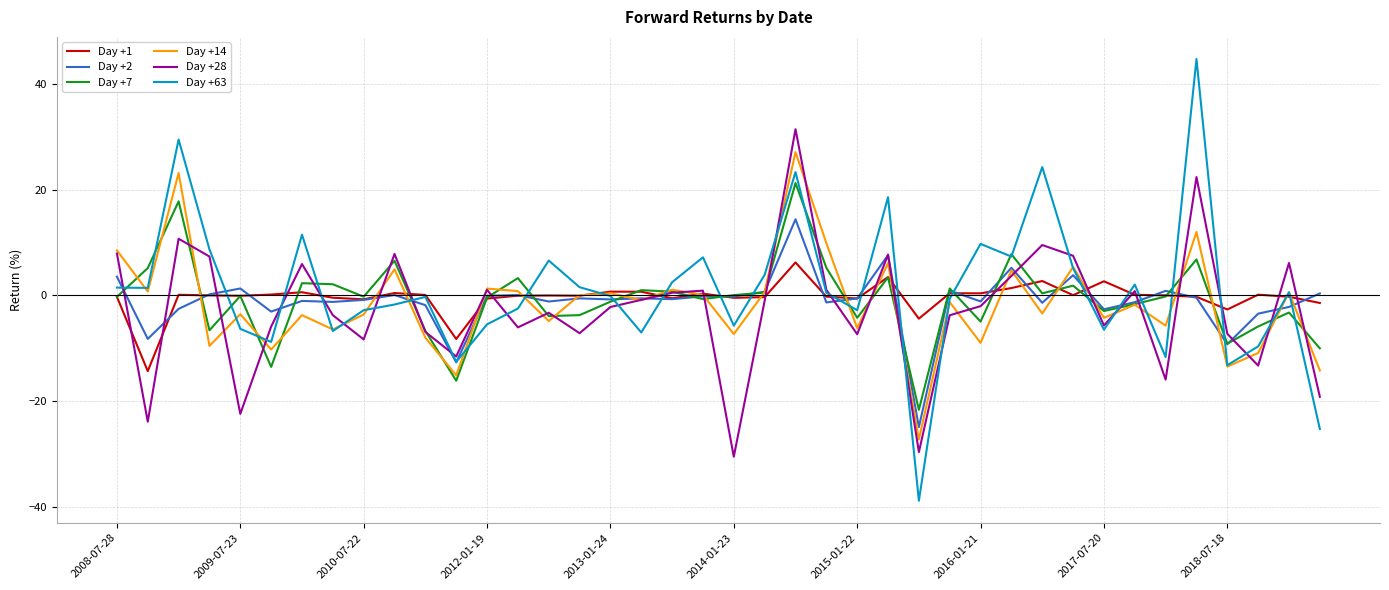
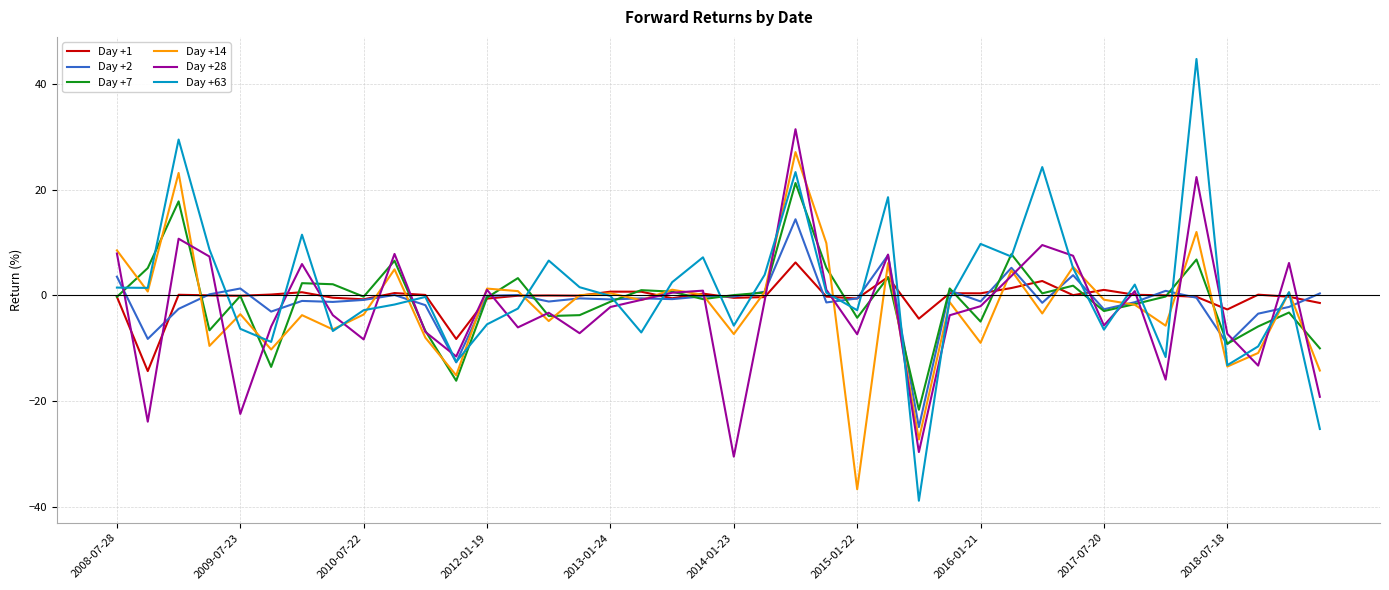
  {
    "Day +1": {
      "2016-01-21": 0,
-     "2017-07-20": 3,
+     "2017-07-20": 1,
      "2018-07-18": -3
    },
    "Day +2": {
      "2008-07-28": 4,
      "2009-07-23": 1,
      "2016-01-21": -1
    },
    "Day +7": {
      "2010-07-22": 0,
      "2015-01-22": -4,
      "2016-01-21": -5
    },
    "Day +14": {
      "2008-07-28": 9,
      "2009-07-23": -4,
      "2010-07-22": -4,
      "2014-01-23": -7,
-     "2015-01-22": -6,
+     "2015-01-22": -37,
      "2016-01-21": -9,
-     "2017-07-20": -4
+     "2017-07-20": -1
    },
    "Day +28": {
      "2008-07-28": 8,
      "2009-07-23": -22,
      "2010-07-22": -8,
      "2013-01-24": -2,
      "2014-01-23": -30,
      "2015-01-22": -7,
      "2016-01-21": -2,
      "2017-07-20": -6,
      "2018-07-18": -7
    },
    "Day +63": {
      "2008-07-28": 1,
      "2009-07-23": -6,
      "2010-07-22": -3,
      "2012-01-19": -5,
      "2013-01-24": 0,
      "2014-01-23": -6,
      "2015-01-22": -3,
      "2016-01-21": 10,
      "2017-07-20": -6
    }
  }
